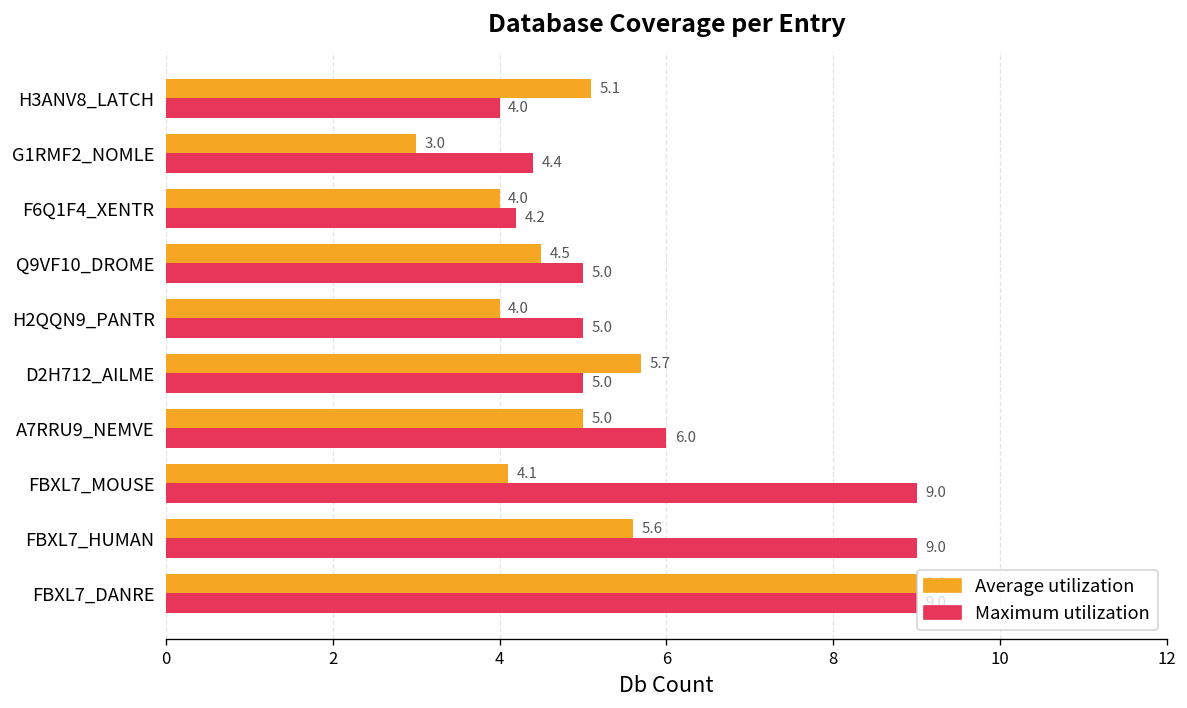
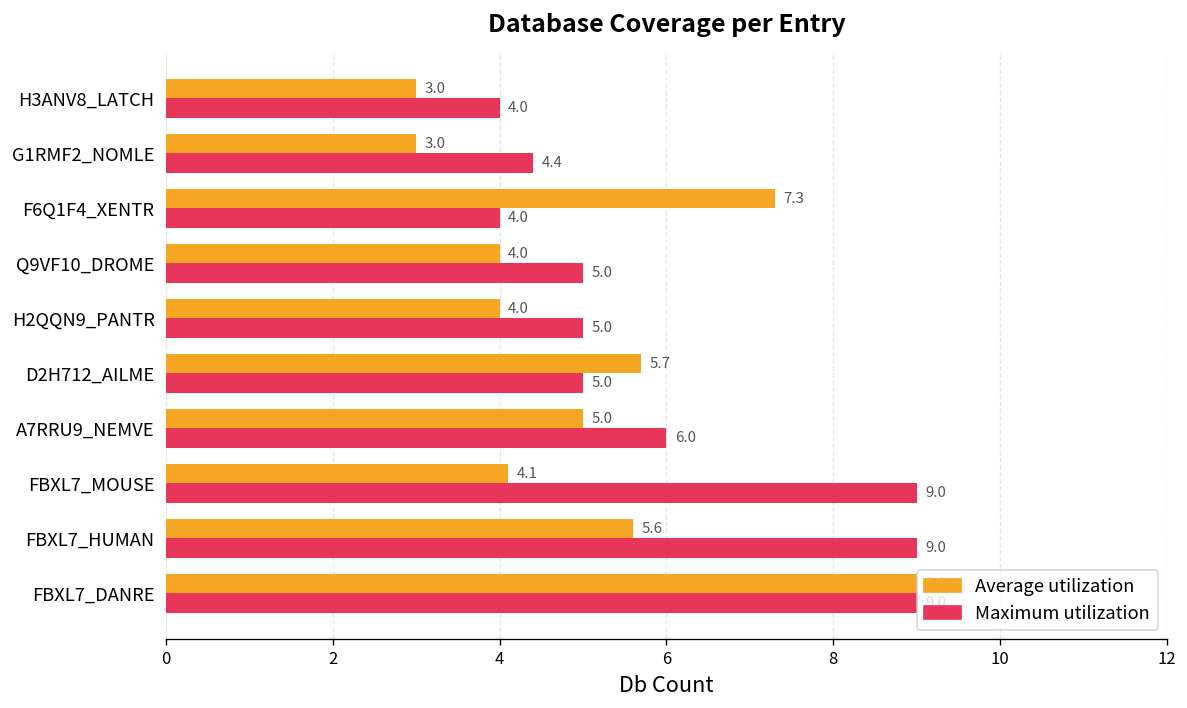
  {
    "Average utilization": {
-     "H3ANV8_LATCH": 5.1,
+     "H3ANV8_LATCH": 3.0,
      "G1RMF2_NOMLE": 3.0,
-     "F6Q1F4_XENTR": 4.0,
-     "Q9VF10_DROME": 4.5,
+     "F6Q1F4_XENTR": 7.3,
+     "Q9VF10_DROME": 4.0,
      "H2QQN9_PANTR": 4.0,
      "D2H712_AILME": 5.7,
      "A7RRU9_NEMVE": 5.0,
      "FBXL7_MOUSE": 4.1,
      "FBXL7_HUMAN": 5.6
    },
    "Maximum utilization": {
      "H3ANV8_LATCH": 4.0,
      "G1RMF2_NOMLE": 4.4,
-     "F6Q1F4_XENTR": 4.2,
+     "F6Q1F4_XENTR": 4.0,
      "Q9VF10_DROME": 5.0,
      "H2QQN9_PANTR": 5.0,
      "D2H712_AILME": 5.0,
      "A7RRU9_NEMVE": 6.0,
      "FBXL7_MOUSE": 9.0,
      "FBXL7_HUMAN": 9.0
    }
  }
